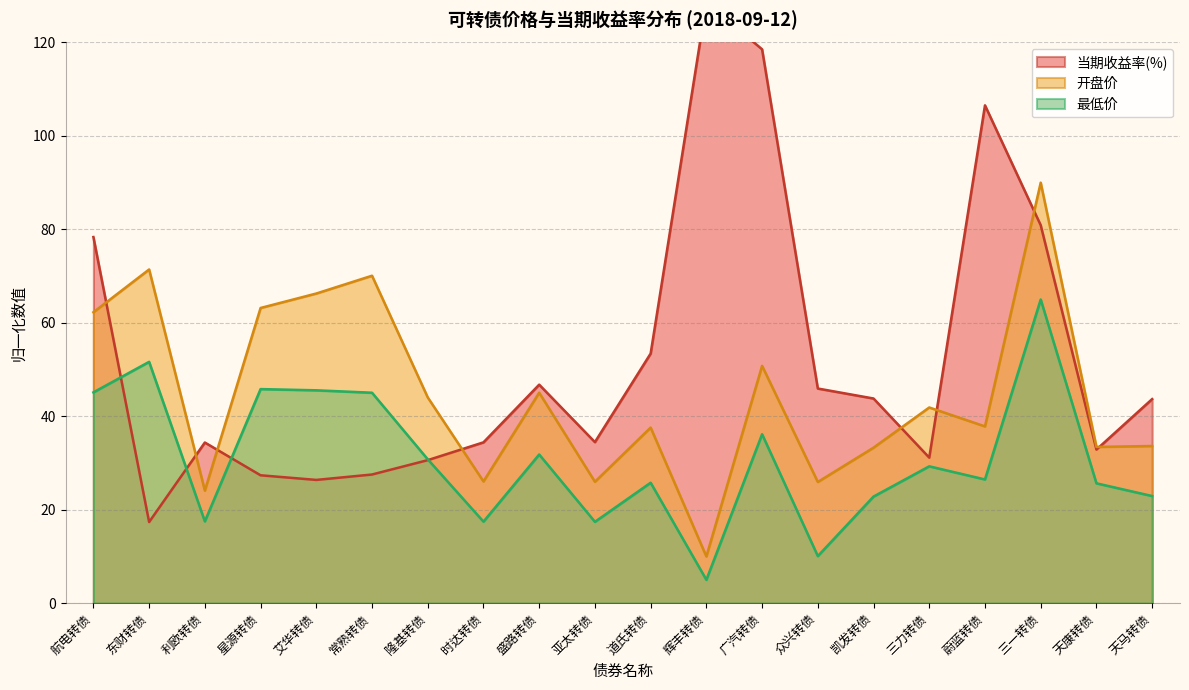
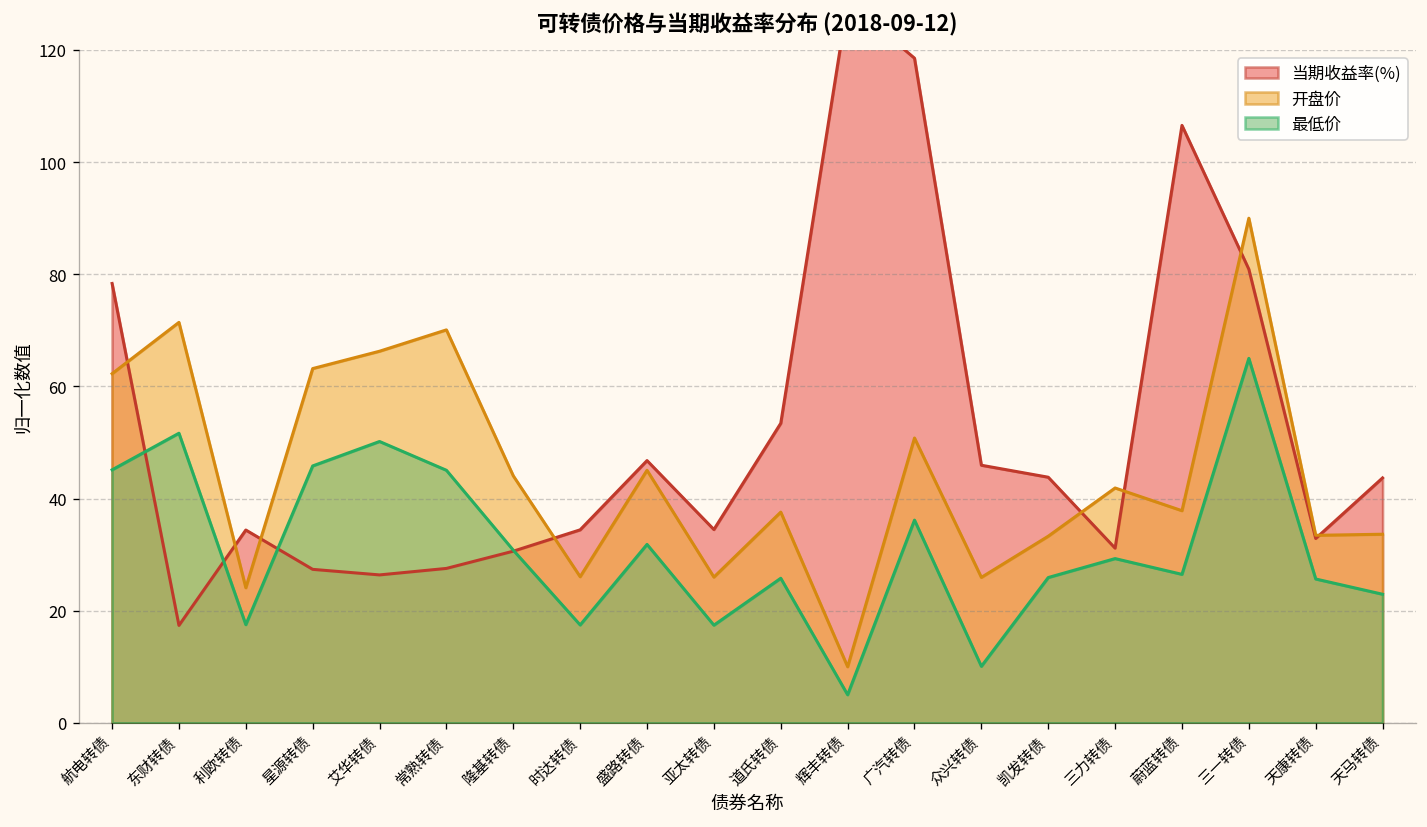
  {
    "当期收益率(%)": {
      "航电转债": 78,
      "东财转债": 17,
      "利欧转债": 34,
      "星源转债": 27,
      "艾华转债": 26,
      "常熟转债": 28,
      "时达转债": 34,
      "盛路转债": 47,
      "亚太转债": 34,
      "道氏转债": 53,
      "广汽转债": 119,
      "众兴转债": 46,
      "凯发转债": 44,
      "三力转债": 31,
      "蔚蓝转债": 107,
      "三一转债": 81,
      "天康转债": 33,
      "天马转债": 44
    },
    "开盘价": {
      "航电转债": 62,
      "东财转债": 71,
      "利欧转债": 24,
      "星源转债": 63,
      "艾华转债": 66,
      "常熟转债": 70,
      "隆基转债": 44,
      "时达转债": 26,
      "盛路转债": 45,
      "亚太转债": 26,
      "道氏转债": 38,
      "辉丰转债": 10,
      "广汽转债": 51,
      "众兴转债": 26,
      "凯发转债": 33,
      "三力转债": 42,
      "蔚蓝转债": 38,
      "三一转债": 90,
      "天康转债": 33,
      "天马转债": 34
    },
    "最低价": {
      "航电转债": 45,
      "东财转债": 52,
      "利欧转债": 18,
      "星源转债": 46,
-     "艾华转债": 46,
+     "艾华转债": 50,
      "常熟转债": 45,
      "时达转债": 17,
      "盛路转债": 32,
      "亚太转债": 17,
      "道氏转债": 26,
      "辉丰转债": 5,
      "广汽转债": 36,
      "众兴转债": 10,
-     "凯发转债": 23,
+     "凯发转债": 26,
      "三力转债": 29,
      "蔚蓝转债": 26,
      "三一转债": 65,
      "天康转债": 26,
      "天马转债": 23
    }
  }
